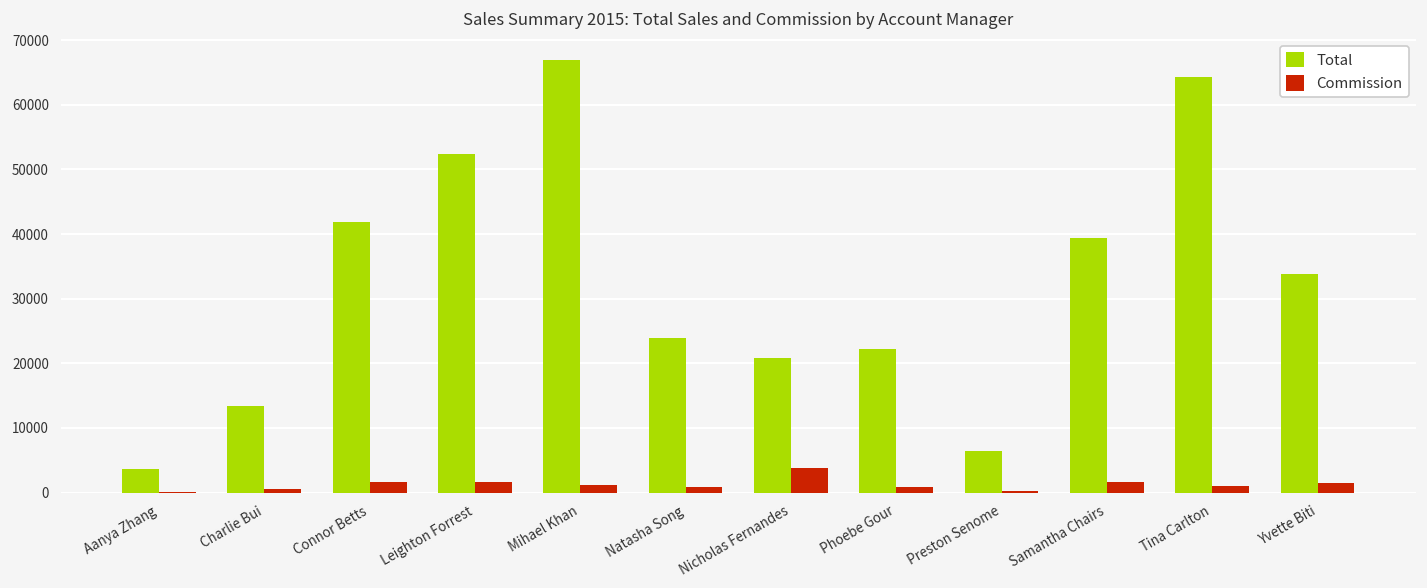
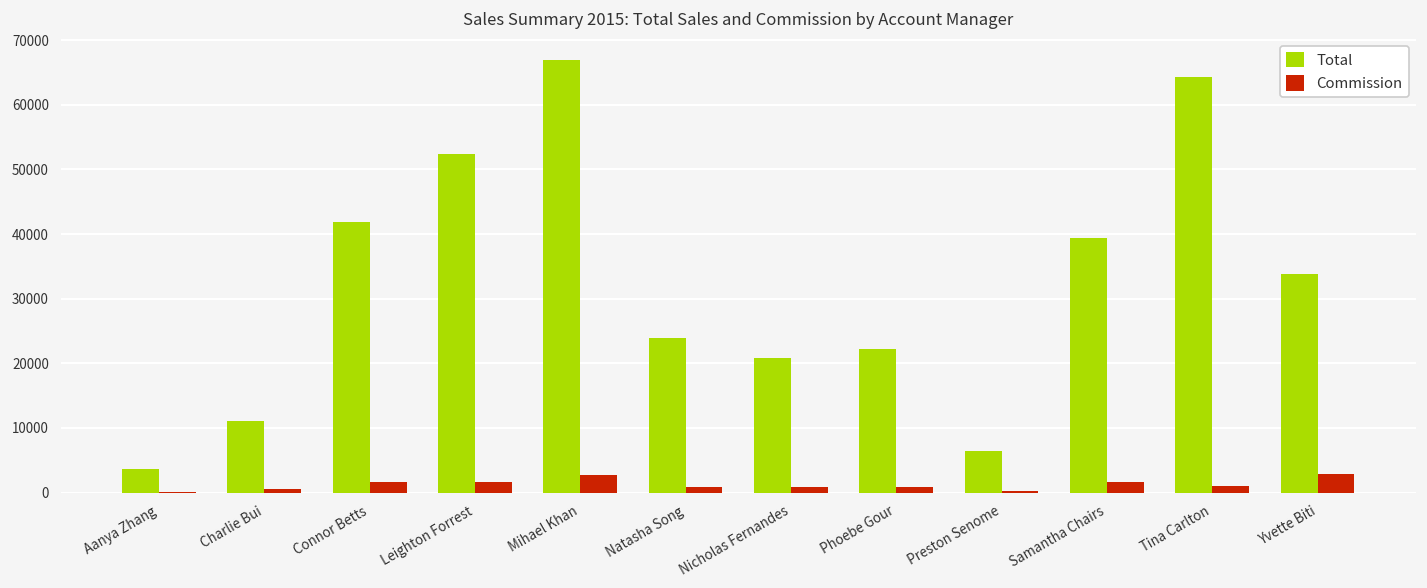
  {
    "Total": {
      "Aanya Zhang": 4000,
-     "Charlie Bui": 13000,
+     "Charlie Bui": 11000,
      "Connor Betts": 42000,
      "Leighton Forrest": 52000,
      "Mihael Khan": 67000,
      "Natasha Song": 24000,
      "Nicholas Fernandes": 21000,
      "Phoebe Gour": 22000,
      "Preston Senome": 6000,
      "Samantha Chairs": 39000,
      "Tina Carlton": 64000,
      "Yvette Biti": 34000
    },
    "Commission": {
      "Charlie Bui": 1000,
      "Connor Betts": 2000,
      "Leighton Forrest": 2000,
-     "Mihael Khan": 1000,
+     "Mihael Khan": 3000,
      "Natasha Song": 1000,
-     "Nicholas Fernandes": 4000,
+     "Nicholas Fernandes": 1000,
      "Phoebe Gour": 1000,
      "Samantha Chairs": 2000,
      "Tina Carlton": 1000,
-     "Yvette Biti": 1000
+     "Yvette Biti": 3000
    }
  }
